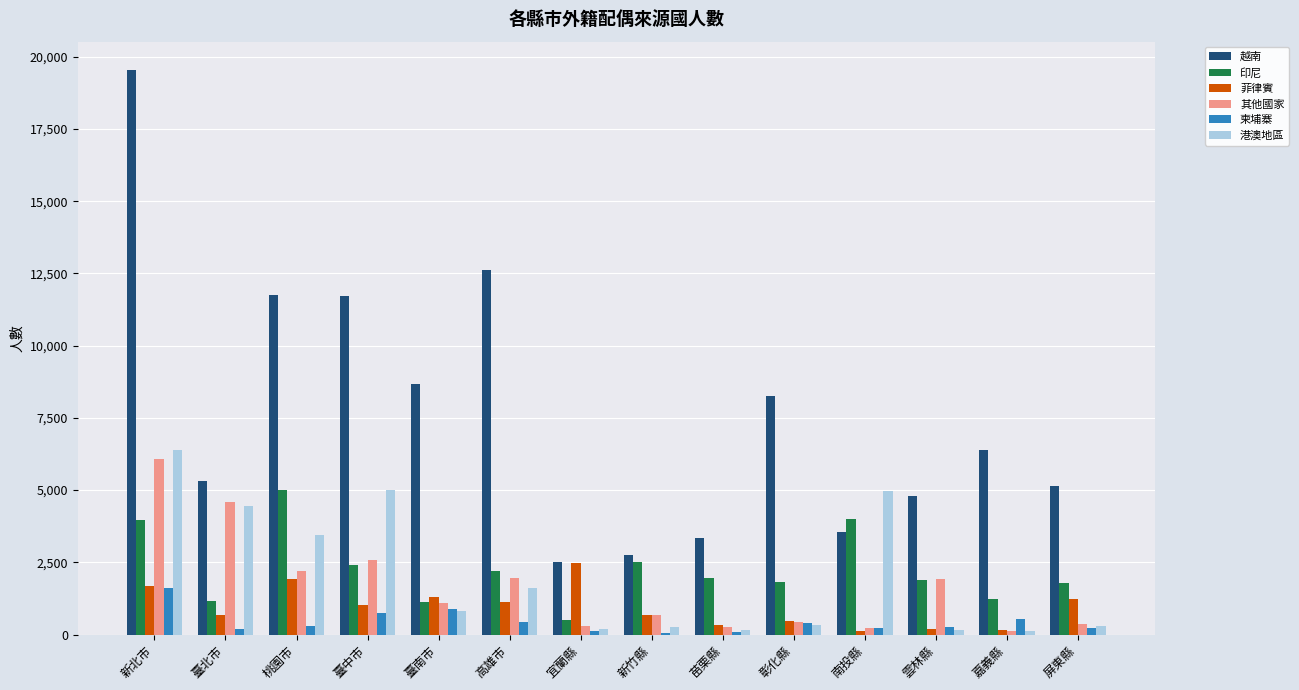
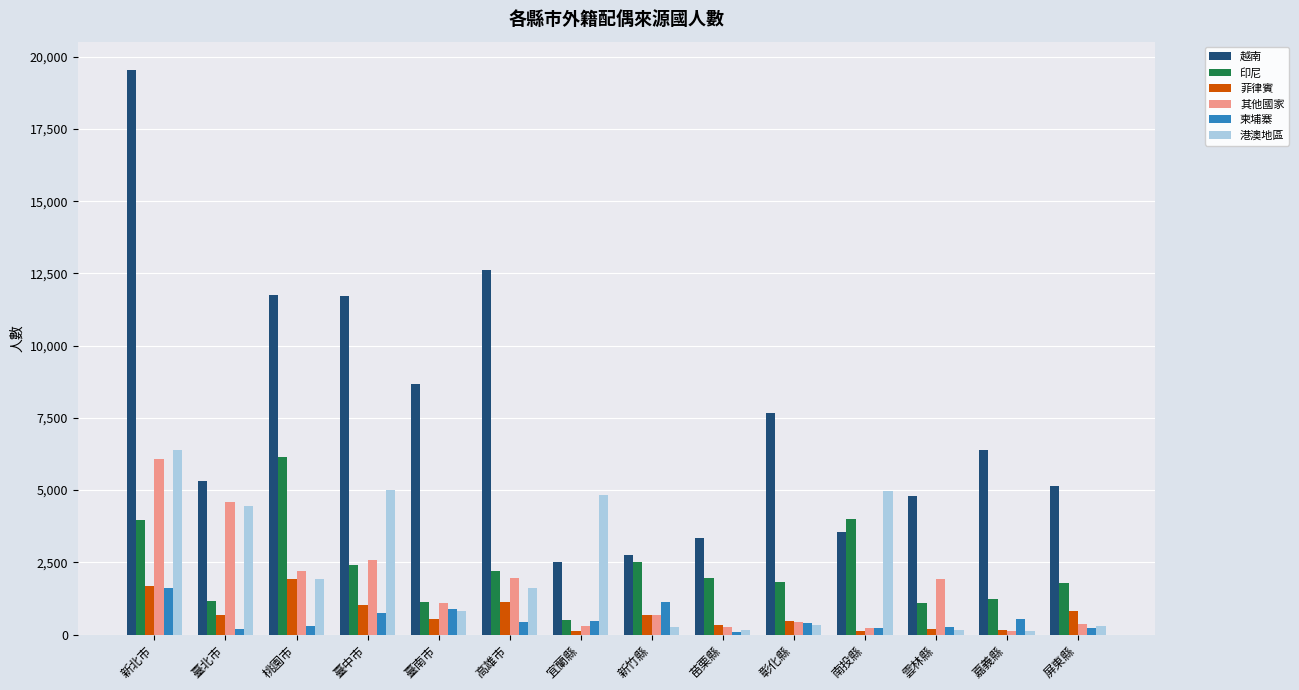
  {
    "越南": {
      "新北市": "19,500",
      "臺北市": "5,300",
      "桃園市": "11,800",
      "臺中市": "11,700",
      "臺南市": "8,700",
      "高雄市": "12,600",
      "宜蘭縣": "2,500",
      "新竹縣": "2,800",
      "苗栗縣": "3,400",
-     "彰化縣": "8,300",
+     "彰化縣": "7,700",
      "南投縣": "3,600",
      "雲林縣": "4,800",
      "嘉義縣": "6,400",
      "屏東縣": "5,200"
    },
    "印尼": {
      "新北市": "4,000",
      "臺北市": "1,200",
-     "桃園市": "5,000",
+     "桃園市": "6,100",
      "臺中市": "2,400",
      "臺南市": "1,100",
      "高雄市": "2,200",
      "宜蘭縣": "500",
      "新竹縣": "2,500",
      "苗栗縣": "2,000",
      "彰化縣": "1,800",
      "南投縣": "4,000",
-     "雲林縣": "1,900",
+     "雲林縣": "1,100",
      "嘉義縣": "1,200",
      "屏東縣": "1,800"
    },
    "菲律賓": {
      "新北市": "1,700",
      "臺北市": "700",
      "桃園市": "1,900",
      "臺中市": "1,000",
-     "臺南市": "1,300",
+     "臺南市": "600",
      "高雄市": "1,100",
-     "宜蘭縣": "2,500",
+     "宜蘭縣": "100",
      "新竹縣": "700",
      "苗栗縣": "300",
      "彰化縣": "500",
      "南投縣": "100",
      "雲林縣": "200",
      "嘉義縣": "100",
-     "屏東縣": "1,200"
+     "屏東縣": "800"
    },
    "其他國家": {
      "新北市": "6,100",
      "臺北市": "4,600",
      "桃園市": "2,200",
      "臺中市": "2,600",
      "臺南市": "1,100",
      "高雄市": "2,000",
      "宜蘭縣": "300",
      "新竹縣": "700",
      "苗栗縣": "300",
      "彰化縣": "400",
      "南投縣": "200",
      "雲林縣": "1,900",
      "嘉義縣": "100",
      "屏東縣": "400"
    },
    "柬埔寨": {
      "新北市": "1,600",
      "臺北市": "200",
      "桃園市": "300",
      "臺中市": "800",
      "臺南市": "900",
      "高雄市": "400",
-     "宜蘭縣": "100",
-     "新竹縣": "100",
+     "宜蘭縣": "500",
+     "新竹縣": "1,100",
      "彰化縣": "400",
      "南投縣": "200",
      "雲林縣": "300",
      "嘉義縣": "600",
      "屏東縣": "200"
    },
    "港澳地區": {
      "新北市": "6,400",
      "臺北市": "4,400",
-     "桃園市": "3,500",
+     "桃園市": "1,900",
      "臺中市": "5,000",
      "臺南市": "800",
      "高雄市": "1,600",
-     "宜蘭縣": "200",
+     "宜蘭縣": "4,800",
      "新竹縣": "300",
      "苗栗縣": "200",
      "彰化縣": "300",
      "南投縣": "5,000",
      "雲林縣": "100",
      "嘉義縣": "100",
      "屏東縣": "300"
    }
  }
